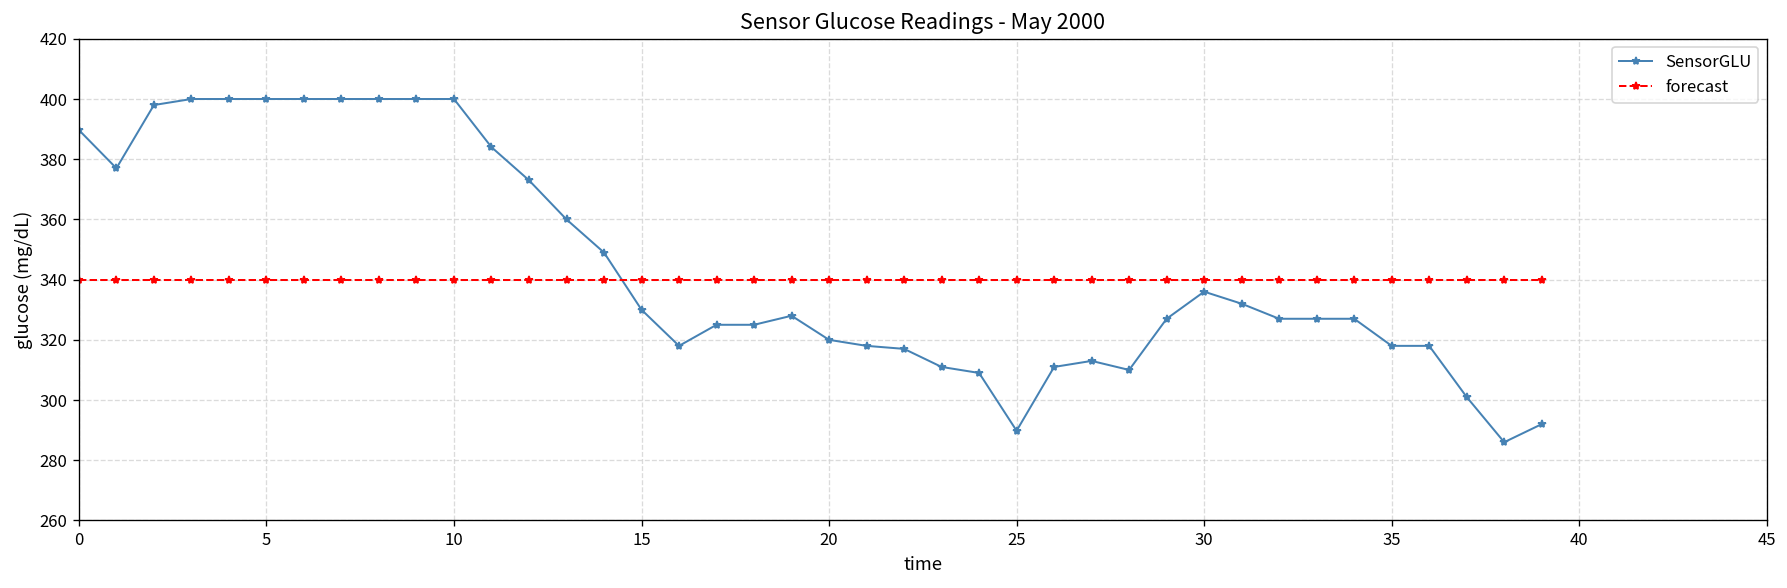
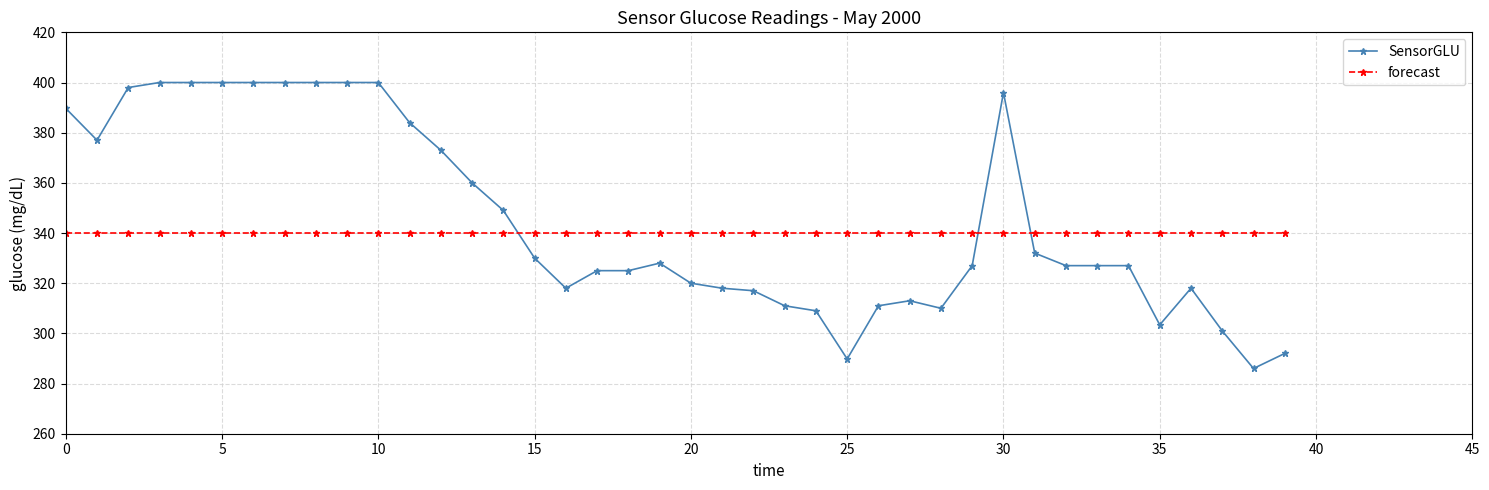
  {
    "SensorGLU": {
      "0": 390,
      "5": 400,
      "10": 400,
      "15": 330,
      "20": 320,
      "25": 290,
-     "30": 336,
-     "35": 318
+     "30": 396,
+     "35": 303
    },
    "forecast": {
      "0": 340,
      "5": 340,
      "10": 340,
      "15": 340,
      "20": 340,
      "25": 340,
      "30": 340,
      "35": 340
    }
  }
